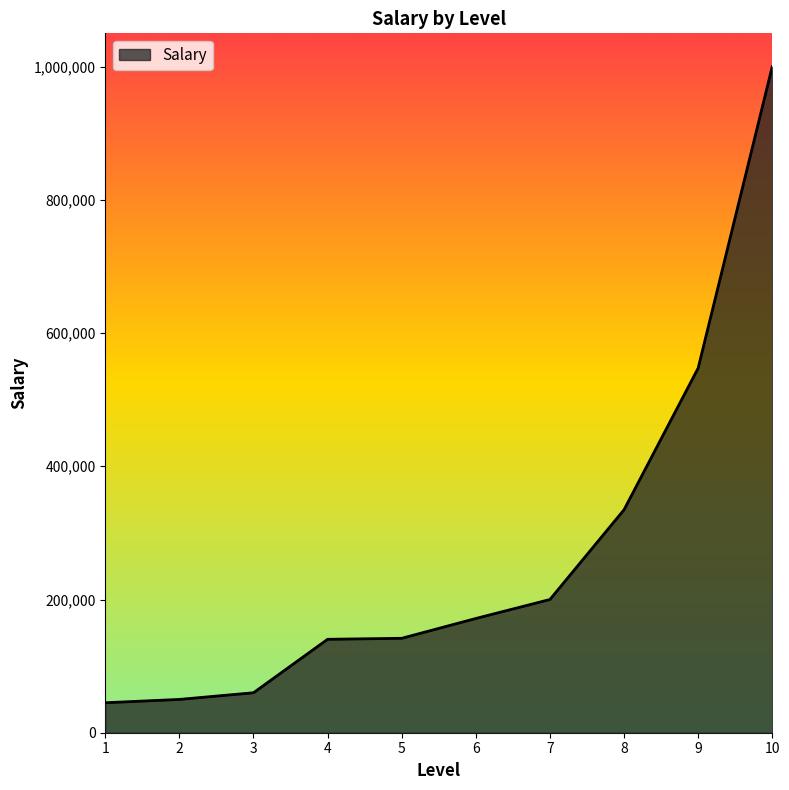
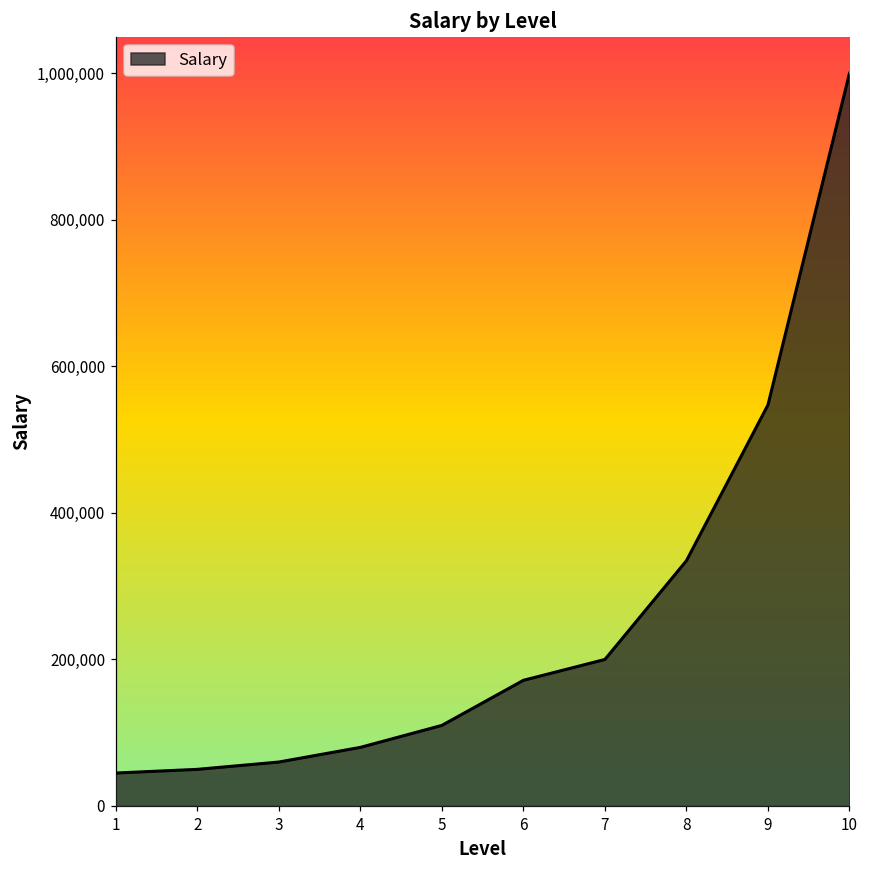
  {
    "1": "50,000",
    "2": "50,000",
    "3": "60,000",
-   "4": "140,000",
-   "5": "140,000",
+   "4": "80,000",
+   "5": "110,000",
    "6": "170,000",
    "7": "200,000",
    "8": "330,000",
    "9": "550,000",
    "10": "1,000,000"
  }
